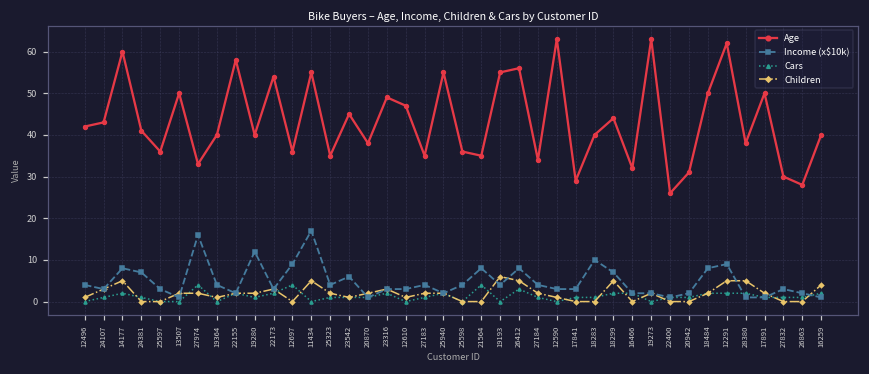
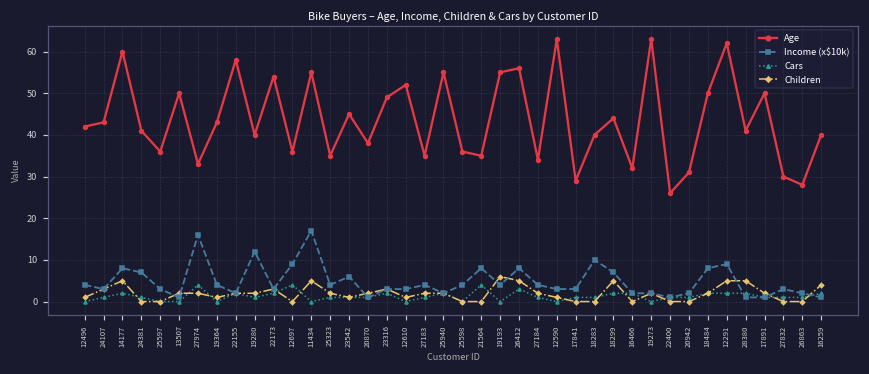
  {
    "Age": {
      "12496": 42,
      "24107": 43,
      "14177": 60,
      "24381": 41,
      "25597": 36,
      "13507": 50,
      "27974": 33,
-     "19364": 40,
+     "19364": 43,
      "22155": 58,
      "19280": 40,
      "22173": 54,
      "12697": 36,
      "11434": 55,
      "25323": 35,
      "23542": 45,
      "20870": 38,
      "23316": 49,
-     "12610": 47,
+     "12610": 52,
      "27183": 35,
      "25940": 55,
      "25598": 36,
      "21564": 35,
      "19193": 55,
      "26412": 56,
      "27184": 34,
      "12590": 63,
      "17841": 29,
      "18283": 40,
      "18299": 44,
      "16466": 32,
      "19273": 63,
      "22400": 26,
      "20942": 31,
      "18484": 50,
      "12291": 62,
-     "28380": 38,
+     "28380": 41,
      "17891": 50,
      "27832": 30,
      "26863": 28,
      "16259": 40
    },
    "Children": {
      "12496": 1,
      "14177": 5,
      "24381": 0,
      "13507": 2,
      "27974": 2,
      "19364": 1,
      "19280": 2,
      "12697": 0,
      "11434": 5,
      "25323": 2,
      "20870": 2,
      "12610": 1,
      "27183": 2,
      "21564": 0,
      "19193": 6,
      "26412": 5,
      "27184": 2,
      "12590": 1,
      "17841": 0,
      "18283": 0,
      "18299": 5,
      "16466": 0,
      "22400": 0,
      "20942": 0,
      "12291": 5,
      "28380": 5,
      "17891": 2,
      "27832": 0,
      "26863": 0,
      "16259": 4
    }
  }
